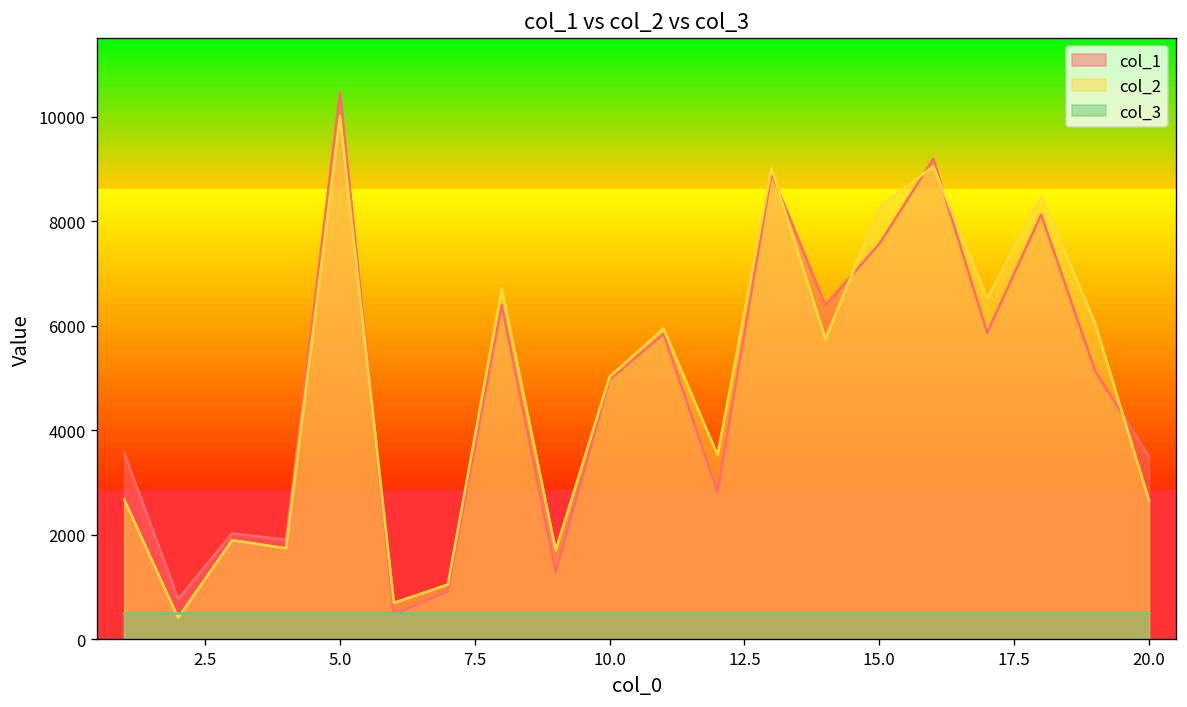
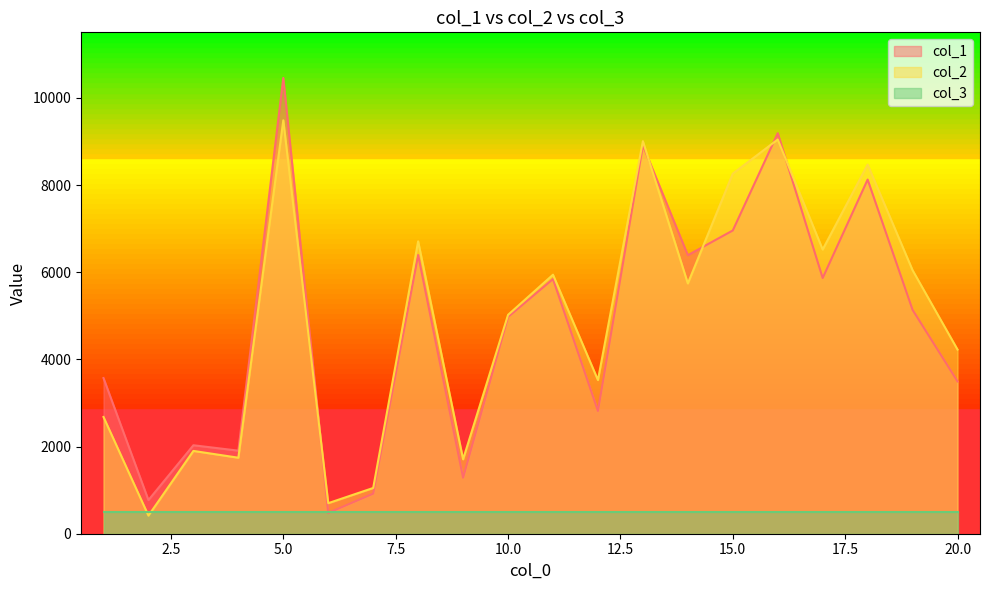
  {
    "col_1": {
      "5.0": 10500,
-     "15.0": 7600,
+     "15.0": 7000,
      "20.0": 3500
    },
    "col_2": {
-     "5.0": 10000,
+     "5.0": 9500,
      "15.0": 8300,
-     "20.0": 2700
+     "20.0": 4200
    },
    "col_3": {
      "5.0": 500,
      "10.0": 500,
      "15.0": 500,
      "20.0": 500
    }
  }
